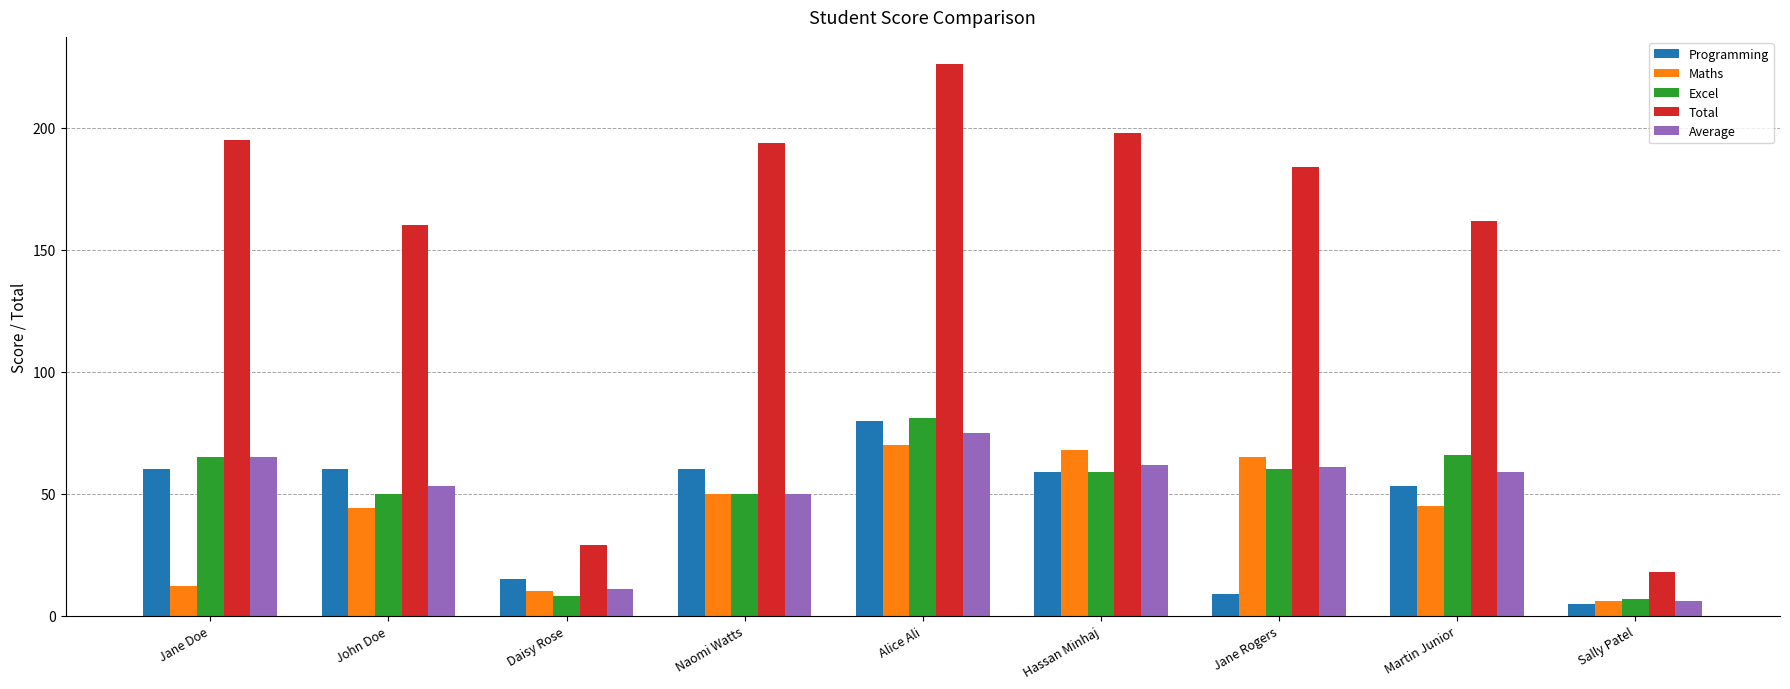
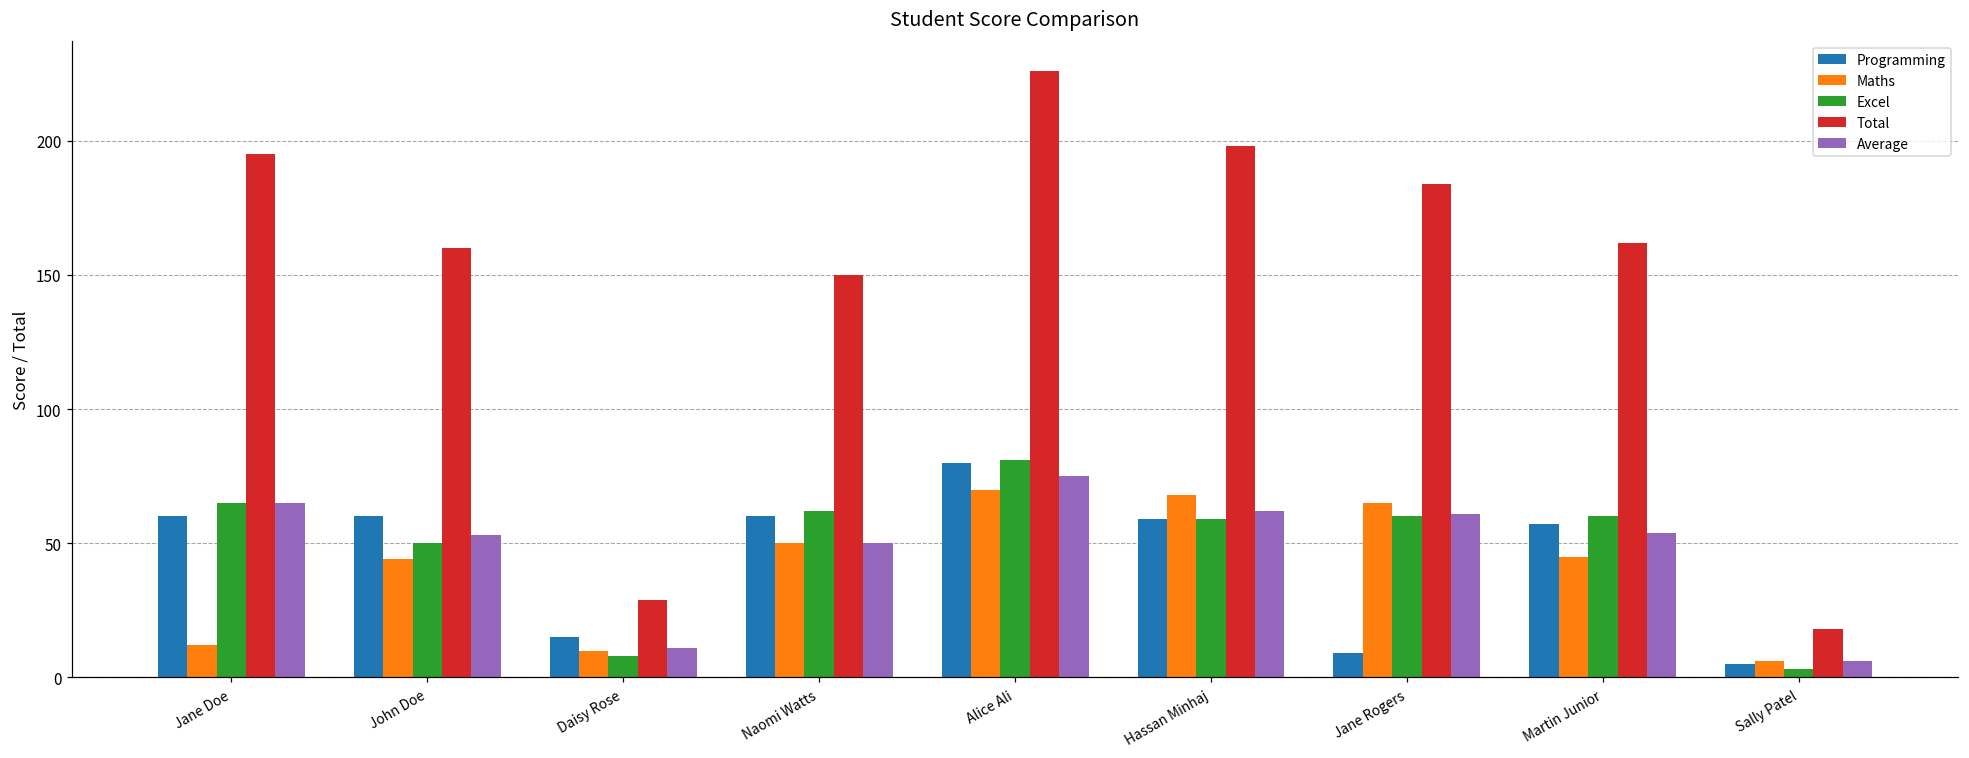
  {
    "Programming": {
      "Jane Doe": 60,
      "John Doe": 60,
      "Daisy Rose": 15,
      "Naomi Watts": 60,
      "Alice Ali": 80,
      "Hassan Minhaj": 59,
      "Jane Rogers": 9,
-     "Martin Junior": 53,
+     "Martin Junior": 57,
      "Sally Patel": 5
    },
    "Maths": {
      "Jane Doe": 12,
      "John Doe": 44,
      "Daisy Rose": 10,
      "Naomi Watts": 50,
      "Alice Ali": 70,
      "Hassan Minhaj": 68,
      "Jane Rogers": 65,
      "Martin Junior": 45,
      "Sally Patel": 6
    },
    "Excel": {
      "Jane Doe": 65,
      "John Doe": 50,
      "Daisy Rose": 8,
-     "Naomi Watts": 50,
+     "Naomi Watts": 62,
      "Alice Ali": 81,
      "Hassan Minhaj": 59,
      "Jane Rogers": 60,
-     "Martin Junior": 66,
-     "Sally Patel": 7
+     "Martin Junior": 60,
+     "Sally Patel": 3
    },
    "Total": {
      "Jane Doe": 195,
      "John Doe": 160,
      "Daisy Rose": 29,
-     "Naomi Watts": 194,
+     "Naomi Watts": 150,
      "Alice Ali": 226,
      "Hassan Minhaj": 198,
      "Jane Rogers": 184,
      "Martin Junior": 162,
      "Sally Patel": 18
    },
    "Average": {
      "Jane Doe": 65,
      "John Doe": 53,
      "Daisy Rose": 11,
      "Naomi Watts": 50,
      "Alice Ali": 75,
      "Hassan Minhaj": 62,
      "Jane Rogers": 61,
-     "Martin Junior": 59,
+     "Martin Junior": 54,
      "Sally Patel": 6
    }
  }
